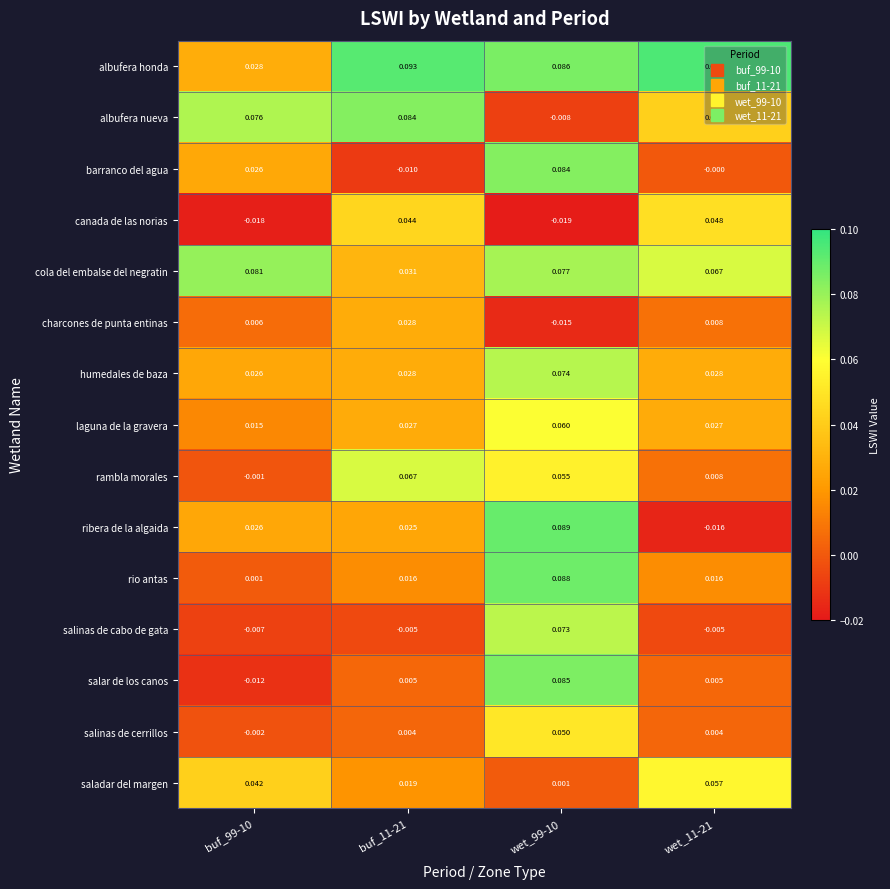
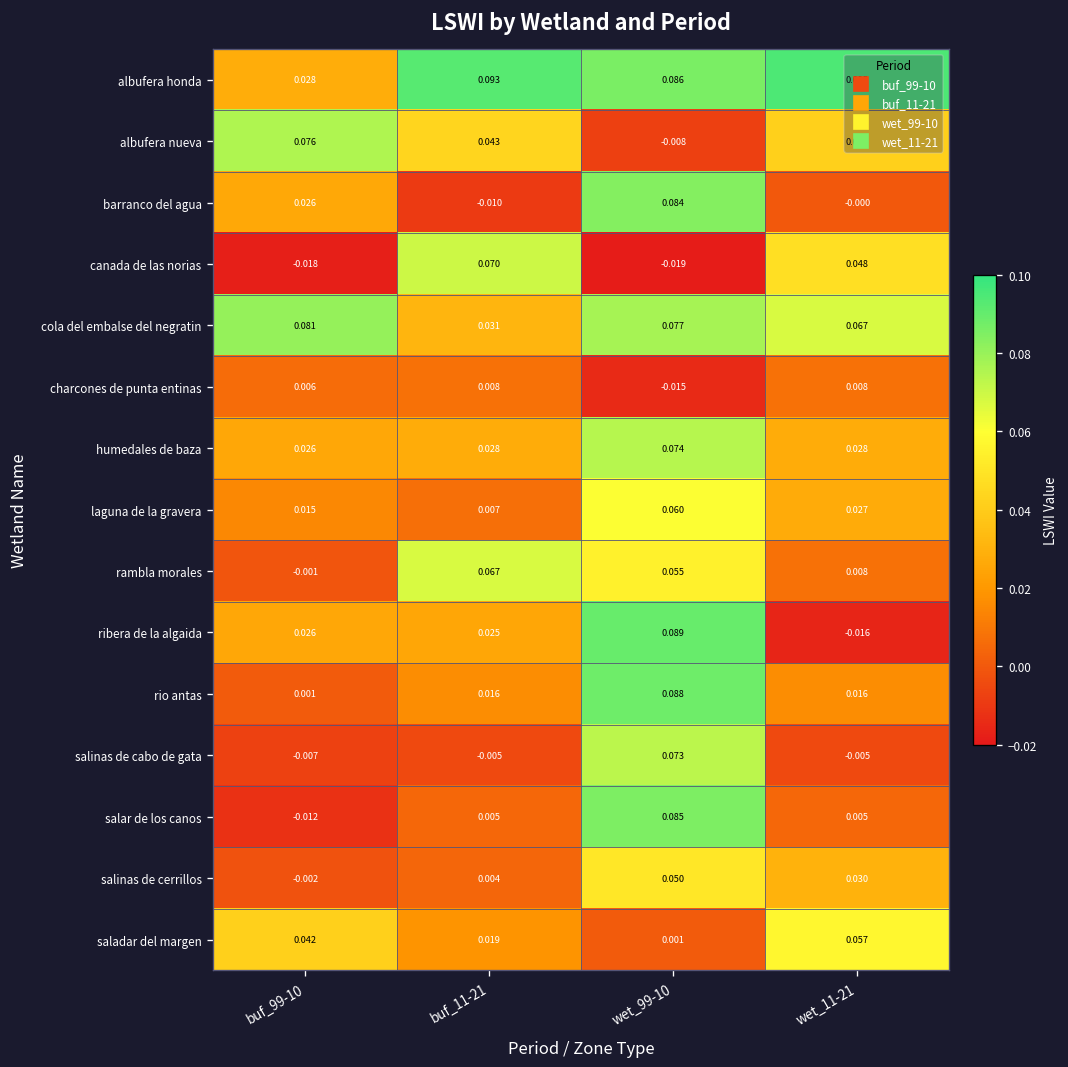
  {
    "albufera honda": {
      "buf_99-10": 0.028,
      "buf_11-21": 0.093,
      "wet_99-10": 0.086
    },
    "albufera nueva": {
      "buf_99-10": 0.076,
-     "buf_11-21": 0.084,
+     "buf_11-21": 0.043,
      "wet_99-10": -0.008
    },
    "barranco del agua": {
      "buf_99-10": 0.026,
      "buf_11-21": -0.010,
      "wet_99-10": 0.084,
      "wet_11-21": -0.000
    },
    "canada de las norias": {
      "buf_99-10": -0.018,
-     "buf_11-21": 0.044,
+     "buf_11-21": 0.070,
      "wet_99-10": -0.019,
      "wet_11-21": 0.048
    },
    "cola del embalse del negratin": {
      "buf_99-10": 0.081,
      "buf_11-21": 0.031,
      "wet_99-10": 0.077,
      "wet_11-21": 0.067
    },
    "charcones de punta entinas": {
      "buf_99-10": 0.006,
-     "buf_11-21": 0.028,
+     "buf_11-21": 0.008,
      "wet_99-10": -0.015,
      "wet_11-21": 0.008
    },
    "humedales de baza": {
      "buf_99-10": 0.026,
      "buf_11-21": 0.028,
      "wet_99-10": 0.074,
      "wet_11-21": 0.028
    },
    "laguna de la gravera": {
      "buf_99-10": 0.015,
-     "buf_11-21": 0.027,
+     "buf_11-21": 0.007,
      "wet_99-10": 0.060,
      "wet_11-21": 0.027
    },
    "rambla morales": {
      "buf_99-10": -0.001,
      "buf_11-21": 0.067,
      "wet_99-10": 0.055,
      "wet_11-21": 0.008
    },
    "ribera de la algaida": {
      "buf_99-10": 0.026,
      "buf_11-21": 0.025,
      "wet_99-10": 0.089,
      "wet_11-21": -0.016
    },
    "rio antas": {
      "buf_99-10": 0.001,
      "buf_11-21": 0.016,
      "wet_99-10": 0.088,
      "wet_11-21": 0.016
    },
    "salinas de cabo de gata": {
      "buf_99-10": -0.007,
      "buf_11-21": -0.005,
      "wet_99-10": 0.073,
      "wet_11-21": -0.005
    },
    "salar de los canos": {
      "buf_99-10": -0.012,
      "buf_11-21": 0.005,
      "wet_99-10": 0.085,
      "wet_11-21": 0.005
    },
    "salinas de cerrillos": {
      "buf_99-10": -0.002,
      "buf_11-21": 0.004,
      "wet_99-10": 0.050,
-     "wet_11-21": 0.004
+     "wet_11-21": 0.030
    },
    "saladar del margen": {
      "buf_99-10": 0.042,
      "buf_11-21": 0.019,
      "wet_99-10": 0.001,
      "wet_11-21": 0.057
    }
  }
